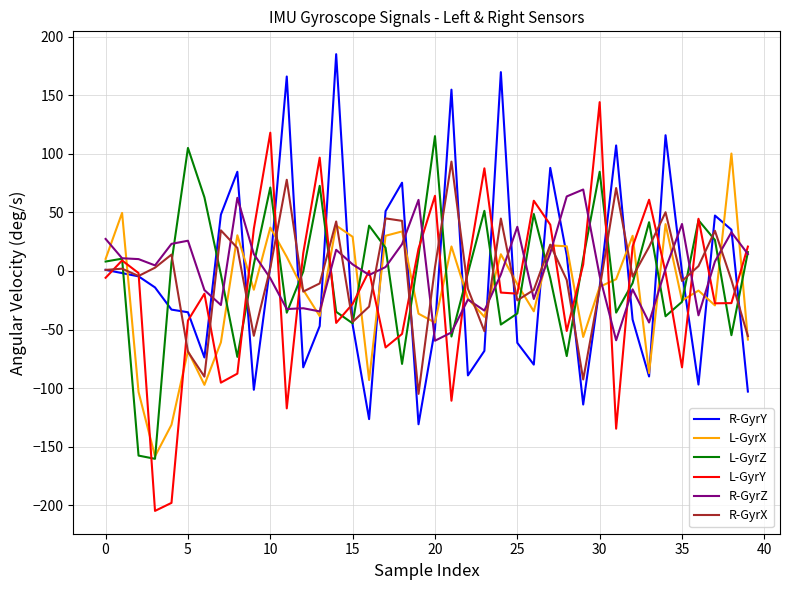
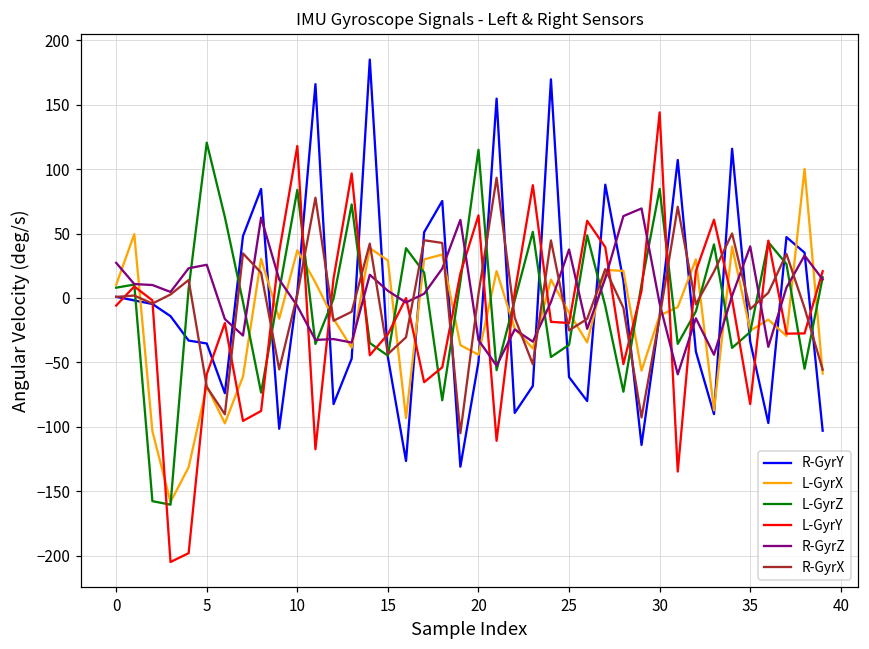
  {
    "R-GyrY": {
      "5": -35,
      "20": -50,
      "25": -61,
-     "35": -1
+     "35": -34
    },
    "L-GyrX": {
      "0": 10,
      "10": 37,
      "15": 29,
      "20": -44,
      "25": -11
    },
    "L-GyrZ": {
      "0": 8,
-     "5": 105,
-     "10": 71,
+     "5": 121,
+     "10": 84,
      "20": 115,
      "25": -36,
      "30": 85
    },
    "L-GyrY": {
      "0": -6,
-     "5": -42,
+     "5": -59,
      "10": 118,
      "15": -28,
      "20": 64,
      "25": -19,
      "30": 144,
      "35": -82
    },
    "R-GyrZ": {
      "0": 27,
      "5": 26,
      "10": -6,
      "15": 6,
-     "20": -60,
+     "20": -33,
      "25": 38,
      "30": -4,
      "35": 40
    },
    "R-GyrX": {
      "20": 3,
      "25": -25,
      "35": -9
    }
  }
